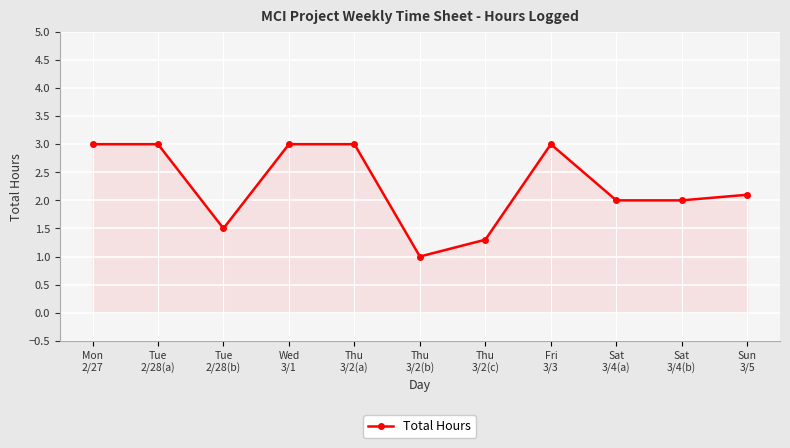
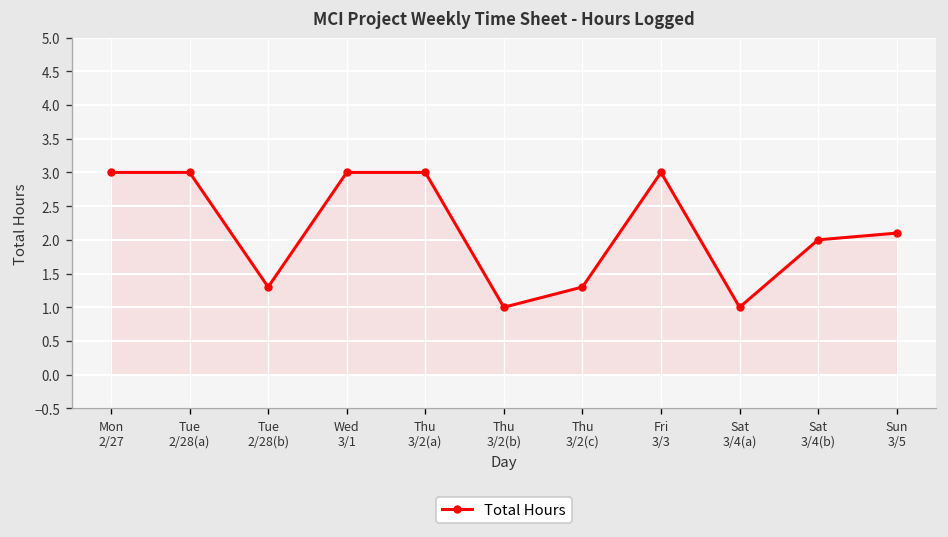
  {
    "Mon 2/27": 3.0,
    "Tue 2/28(a)": 3.0,
-   "Tue 2/28(b)": 1.5,
+   "Tue 2/28(b)": 1.3,
    "Wed 3/1": 3.0,
    "Thu 3/2(a)": 3.0,
    "Thu 3/2(b)": 1.0,
    "Thu 3/2(c)": 1.3,
    "Fri 3/3": 3.0,
-   "Sat 3/4(a)": 2,
+   "Sat 3/4(a)": 1,
    "Sat 3/4(b)": 2.0,
    "Sun 3/5": 2.1
  }
